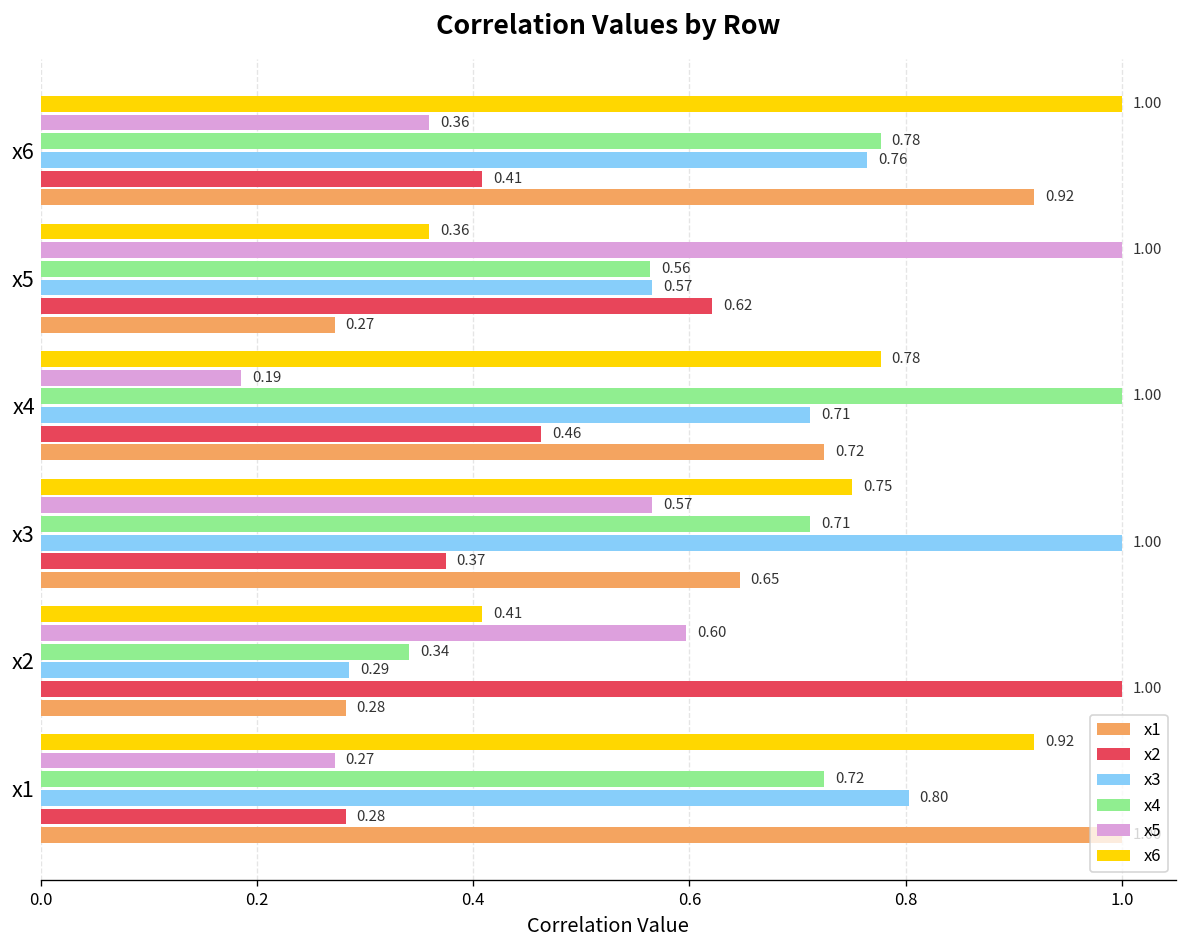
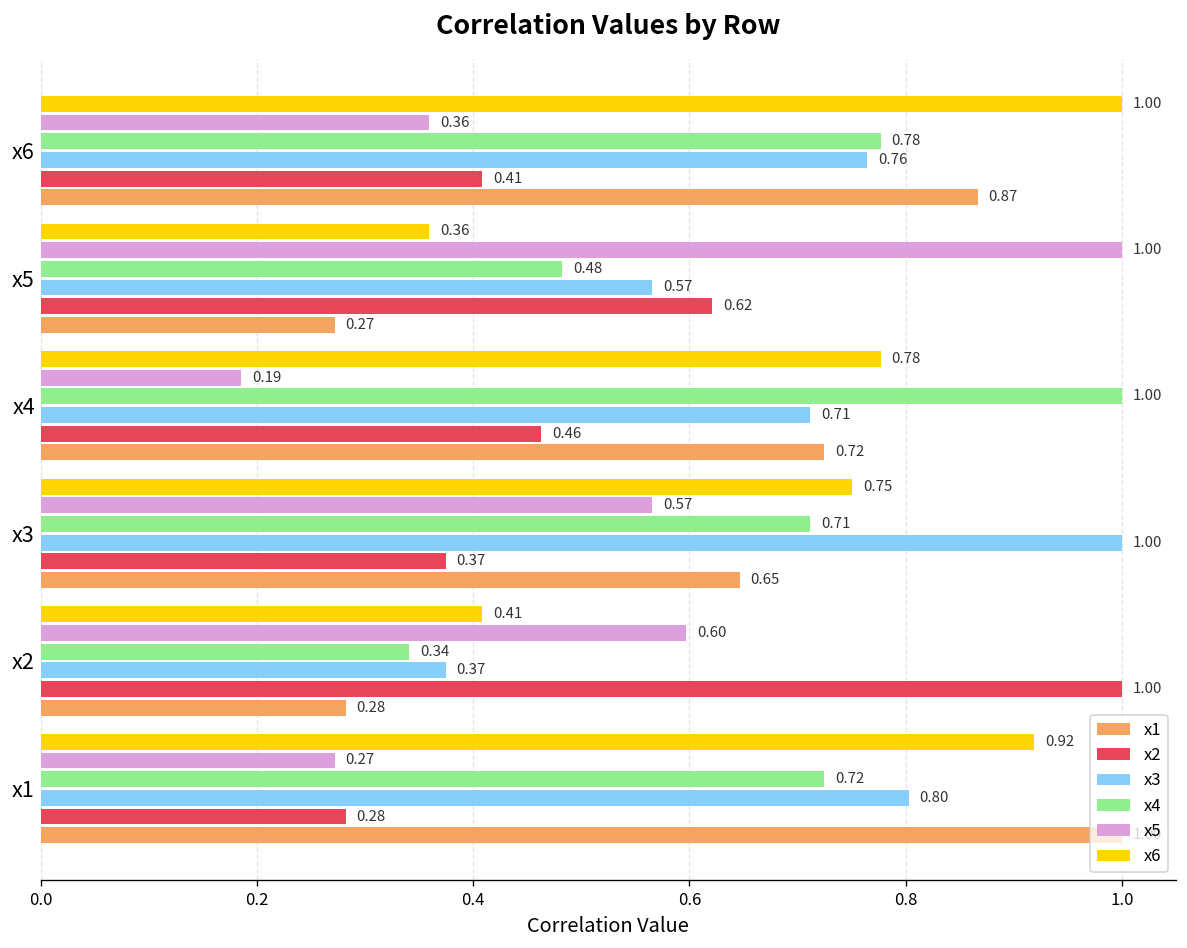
  {
    "x1": {
-     "x6": 0.92,
+     "x6": 0.87,
      "x5": 0.27,
      "x4": 0.72,
      "x3": 0.65,
      "x2": 0.28
    },
    "x2": {
      "x6": 0.41,
      "x5": 0.62,
      "x4": 0.46,
      "x3": 0.37,
      "x2": 1.00,
      "x1": 0.28
    },
    "x3": {
      "x6": 0.76,
      "x5": 0.57,
      "x4": 0.71,
      "x3": 1.00,
-     "x2": 0.29,
+     "x2": 0.37,
      "x1": 0.80
    },
    "x4": {
      "x6": 0.78,
-     "x5": 0.56,
+     "x5": 0.48,
      "x4": 1.00,
      "x3": 0.71,
      "x2": 0.34,
      "x1": 0.72
    },
    "x5": {
      "x6": 0.36,
      "x5": 1.00,
      "x4": 0.19,
      "x3": 0.57,
      "x2": 0.60,
      "x1": 0.27
    },
    "x6": {
      "x6": 1.00,
      "x5": 0.36,
      "x4": 0.78,
      "x3": 0.75,
      "x2": 0.41,
      "x1": 0.92
    }
  }
